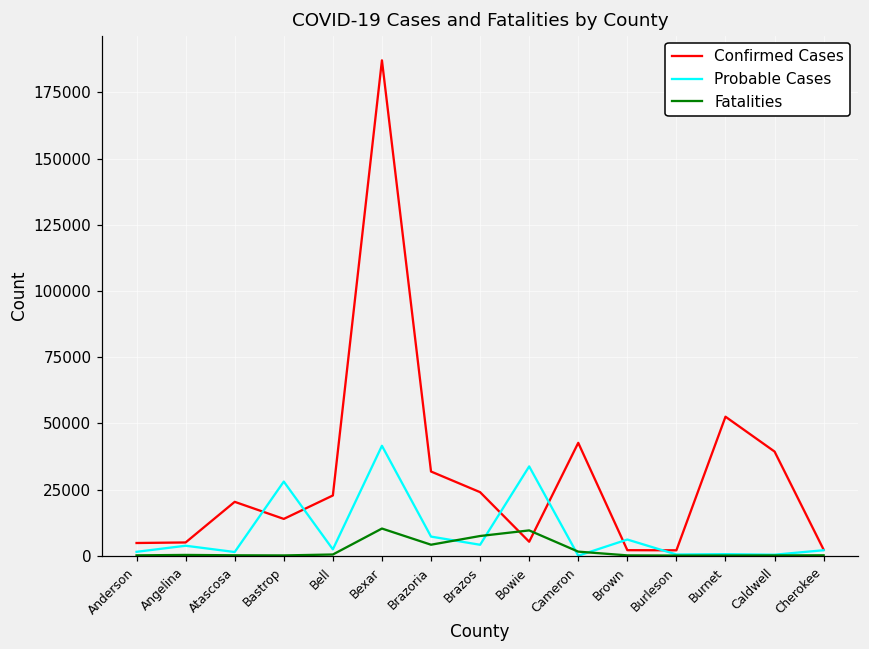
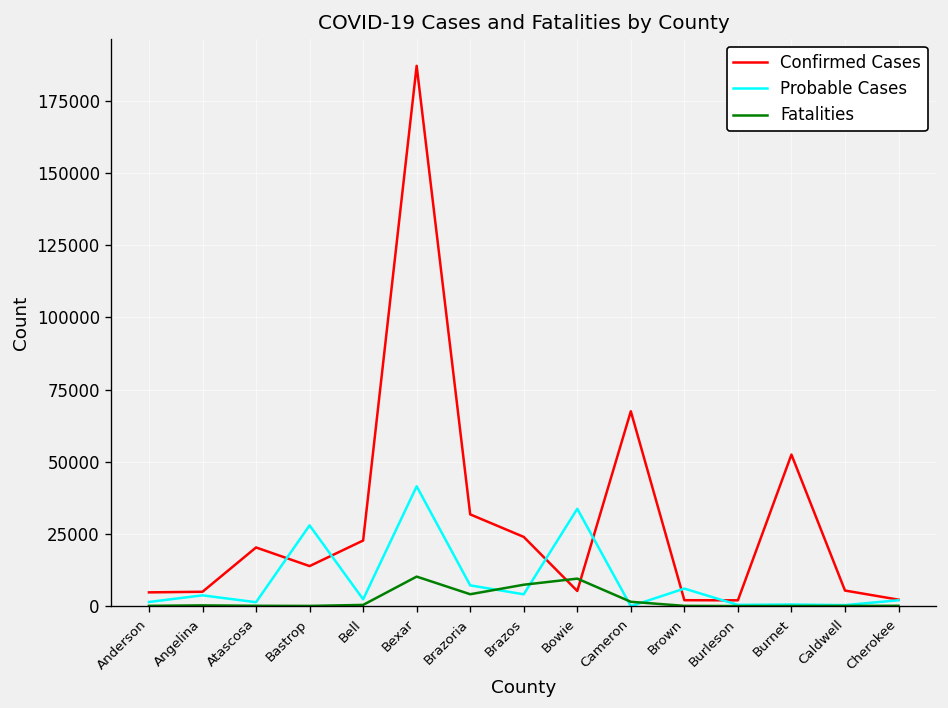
  {
    "Confirmed Cases": {
      "Anderson": 5000,
      "Angelina": 5000,
      "Atascosa": 20000,
      "Bastrop": 14000,
      "Bell": 23000,
      "Bexar": 187000,
      "Brazoria": 32000,
      "Brazos": 24000,
      "Bowie": 5000,
-     "Cameron": 43000,
+     "Cameron": 68000,
      "Brown": 2000,
      "Burleson": 2000,
      "Burnet": 53000,
-     "Caldwell": 39000
+     "Caldwell": 5000
    },
    "Probable Cases": {
      "Anderson": 1000,
      "Angelina": 4000,
      "Atascosa": 1000,
      "Bastrop": 28000,
      "Bell": 2000,
      "Bexar": 42000,
      "Brazoria": 7000,
      "Brazos": 4000,
      "Bowie": 34000,
      "Cameron": 0,
      "Brown": 6000
    },
    "Fatalities": {
      "Anderson": 0,
      "Angelina": 0,
      "Atascosa": 0,
      "Bastrop": 0,
      "Bell": 0,
      "Bexar": 10000,
      "Brazoria": 4000,
      "Brazos": 7000,
      "Bowie": 10000,
      "Cameron": 2000,
      "Brown": 0,
      "Cherokee": 0
    }
  }
